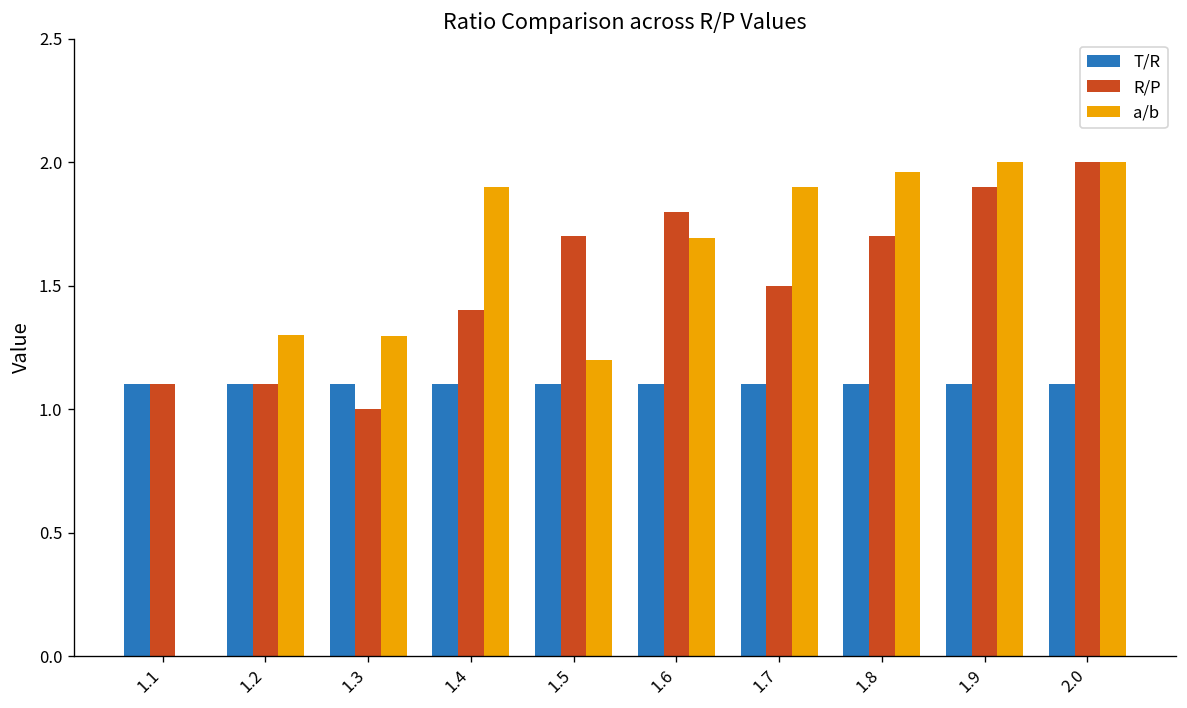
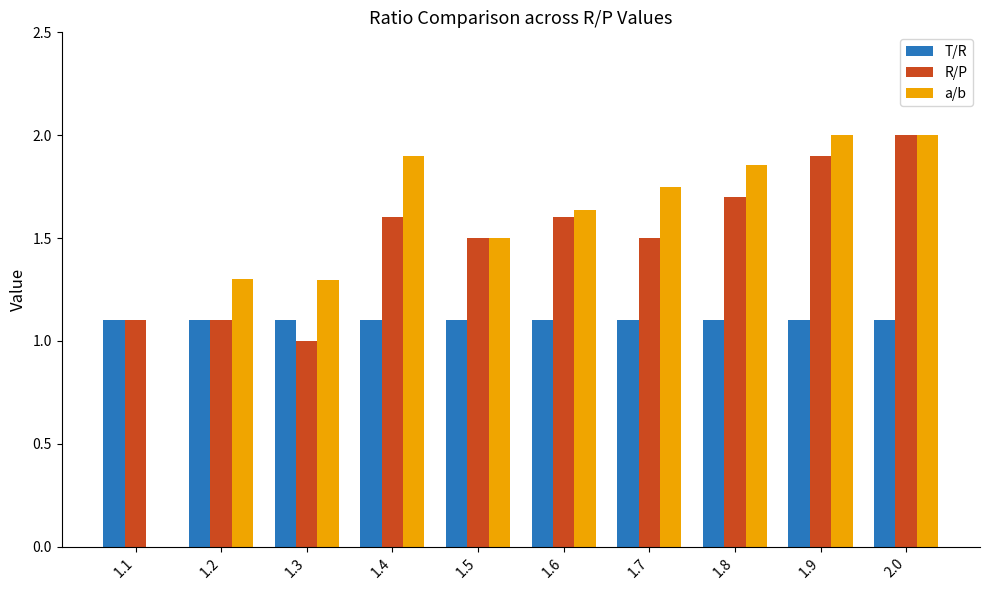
  {
    "T/R": {
      "1.1": 1.10,
      "1.2": 1.10,
      "1.3": 1.10,
      "1.4": 1.10,
      "1.5": 1.10,
      "1.6": 1.10,
      "1.7": 1.10,
      "1.8": 1.10,
      "1.9": 1.10,
      "2.0": 1.10
    },
    "R/P": {
      "1.1": 1.1,
      "1.2": 1.1,
      "1.3": 1.0,
-     "1.4": 1.4,
-     "1.5": 1.7,
-     "1.6": 1.8,
+     "1.4": 1.6,
+     "1.5": 1.5,
+     "1.6": 1.6,
      "1.7": 1.5,
      "1.8": 1.7,
      "1.9": 1.9,
      "2.0": 2.0
    },
    "a/b": {
      "1.1": 0.00,
      "1.2": 1.30,
      "1.3": 1.30,
      "1.4": 1.90,
-     "1.5": 1.2,
-     "1.6": 1.69,
-     "1.7": 1.90,
-     "1.8": 1.96,
+     "1.5": 1.5,
+     "1.6": 1.64,
+     "1.7": 1.75,
+     "1.8": 1.86,
      "1.9": 2.00,
      "2.0": 2.00
    }
  }
